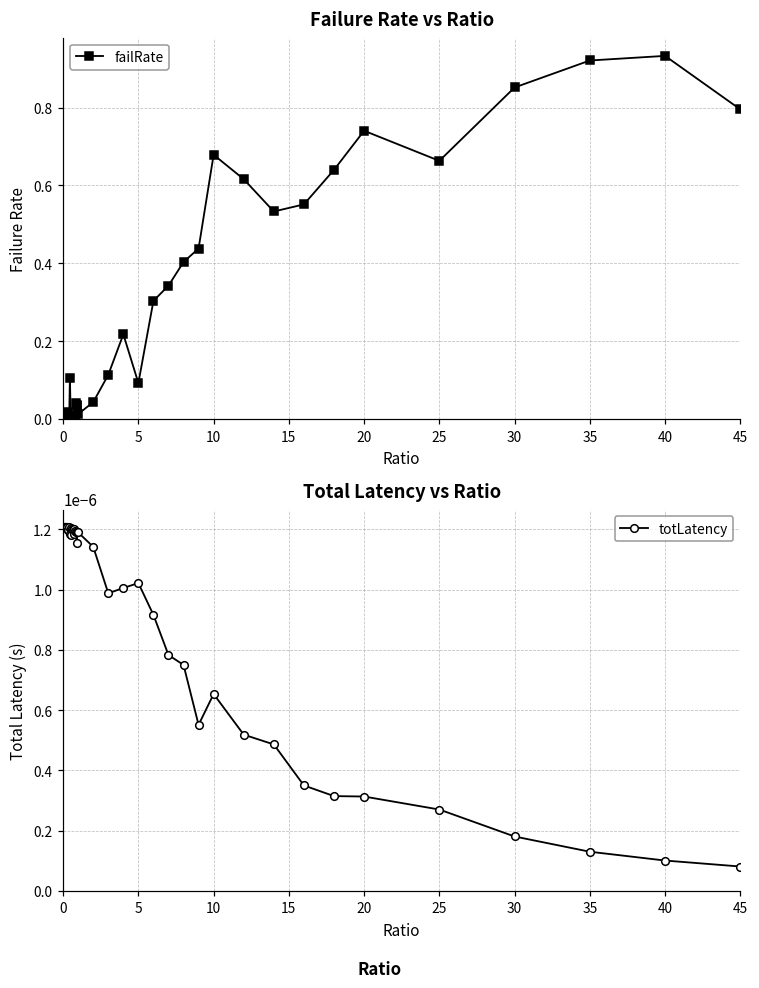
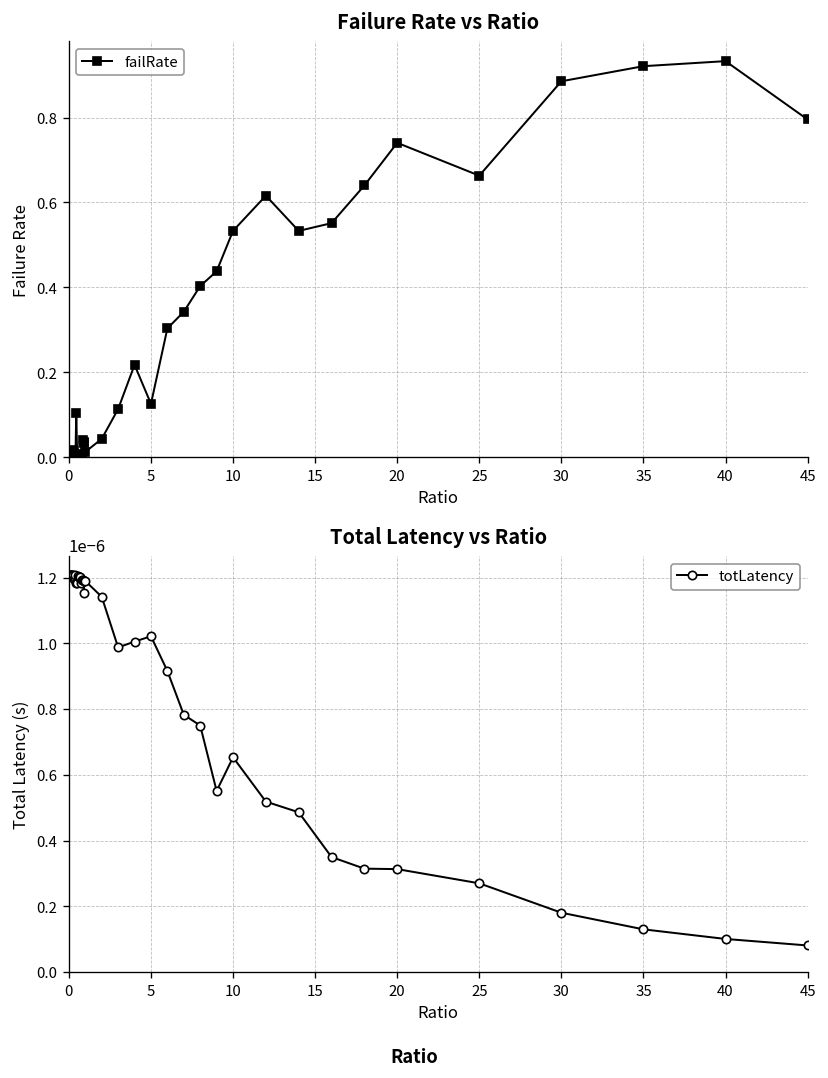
  {
    "Failure Rate vs Ratio": {
      "0": 0.00,
-     "5": 0.09,
-     "10": 0.68,
+     "5": 0.13,
+     "10": 0.53,
      "20": 0.74,
      "25": 0.66,
-     "30": 0.85,
+     "30": 0.89,
      "35": 0.92,
      "40": 0.93,
      "45": 0.80
    },
    "Total Latency vs Ratio": {
      "0": 0.00000121,
      "5": 0.00000102,
      "10": 0.00000065,
      "20": 0.00000031,
      "25": 0.00000027,
      "30": 0.00000018,
      "35": 0.00000013,
      "40": 0.00000010,
      "45": 0.00000008
    }
  }
